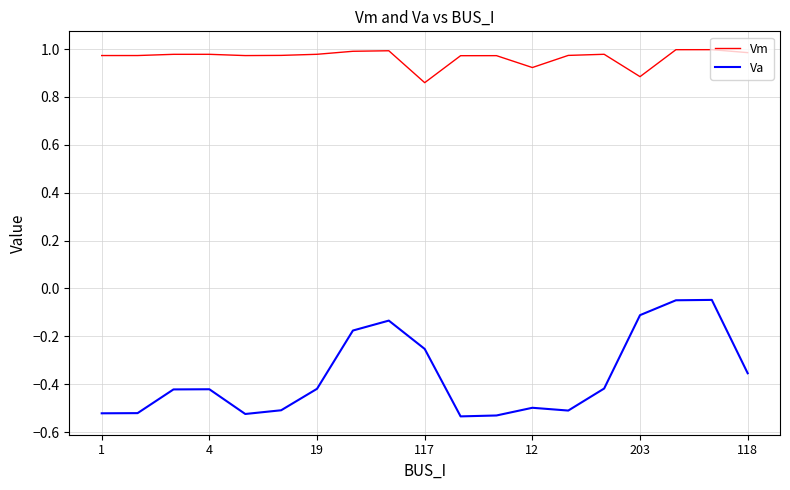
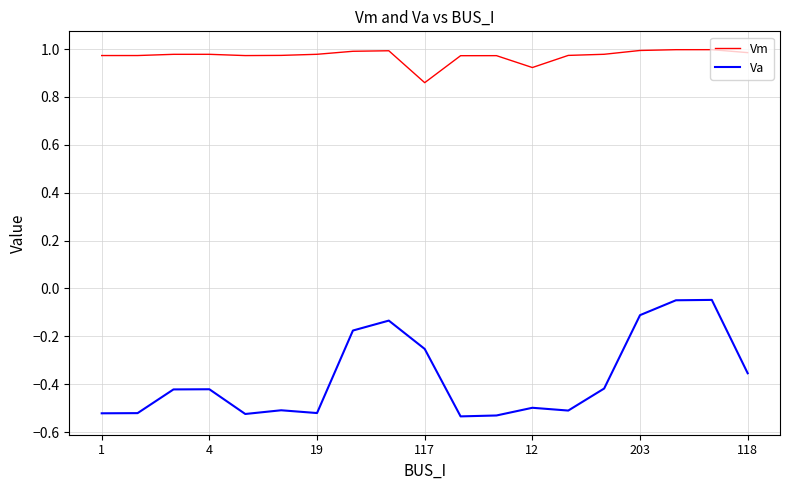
  {
    "Vm": {
      "19": 0.98,
      "117": 0.86,
      "12": 0.92,
-     "203": 0.88
+     "203": 0.99
    },
    "Va": {
-     "19": -0.42,
+     "19": -0.52,
      "117": -0.25,
      "12": -0.50,
      "203": -0.11,
      "118": -0.35
    }
  }
